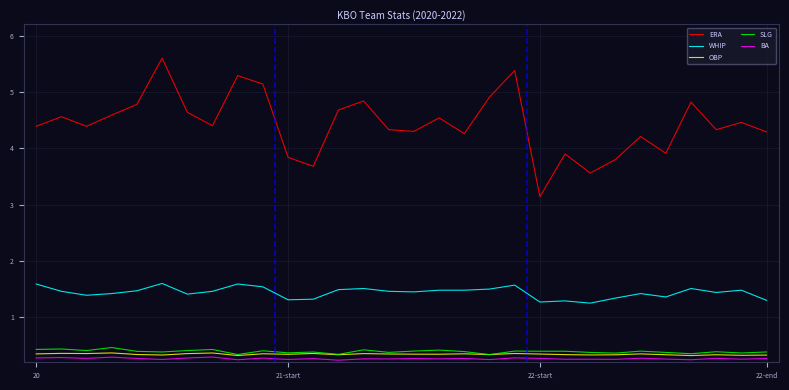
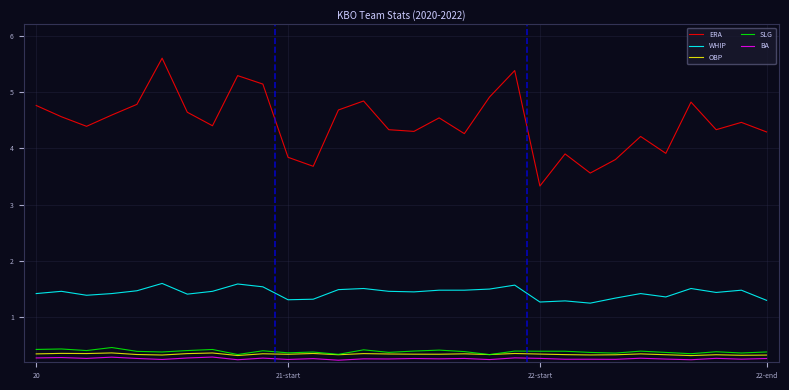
  {
    "ERA": {
-     "20": 4.4,
+     "20": 4.8,
      "21-start": 3.8,
-     "22-start": 3.1,
+     "22-start": 3.3,
      "22-end": 4.3
    },
    "WHIP": {
-     "20": 1.6,
+     "20": 1.4,
      "21-start": 1.3,
      "22-start": 1.3,
      "22-end": 1.3
    },
    "OBP": {
      "20": 0.3,
      "22-start": 0.3,
      "22-end": 0.3
    },
    "SLG": {
      "20": 0.4,
      "22-start": 0.4,
      "22-end": 0.4
    },
    "BA": {
      "20": 0.3,
      "21-start": 0.3,
      "22-start": 0.3,
      "22-end": 0.3
    }
  }
